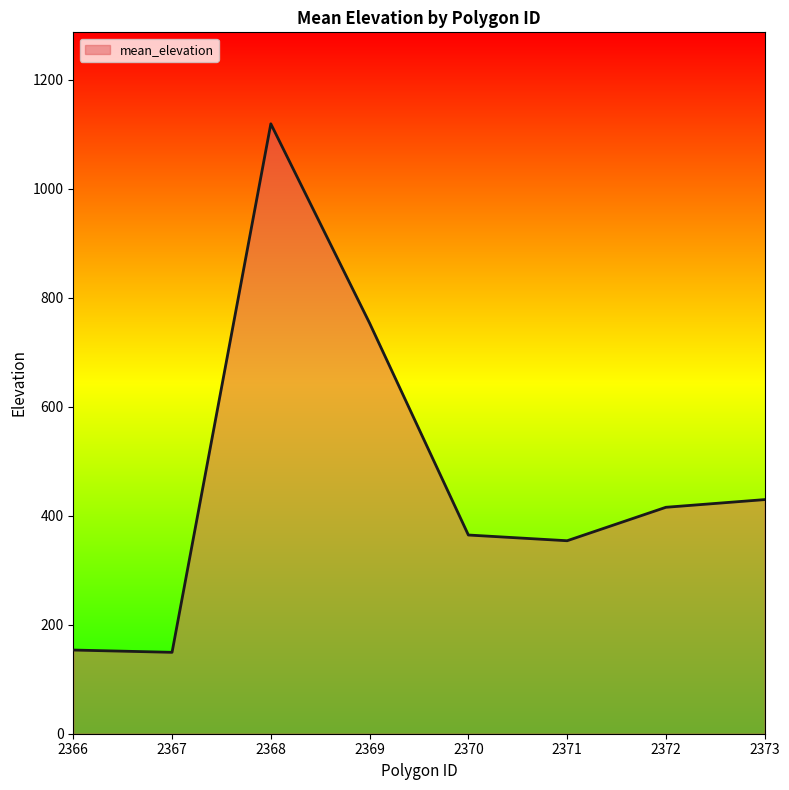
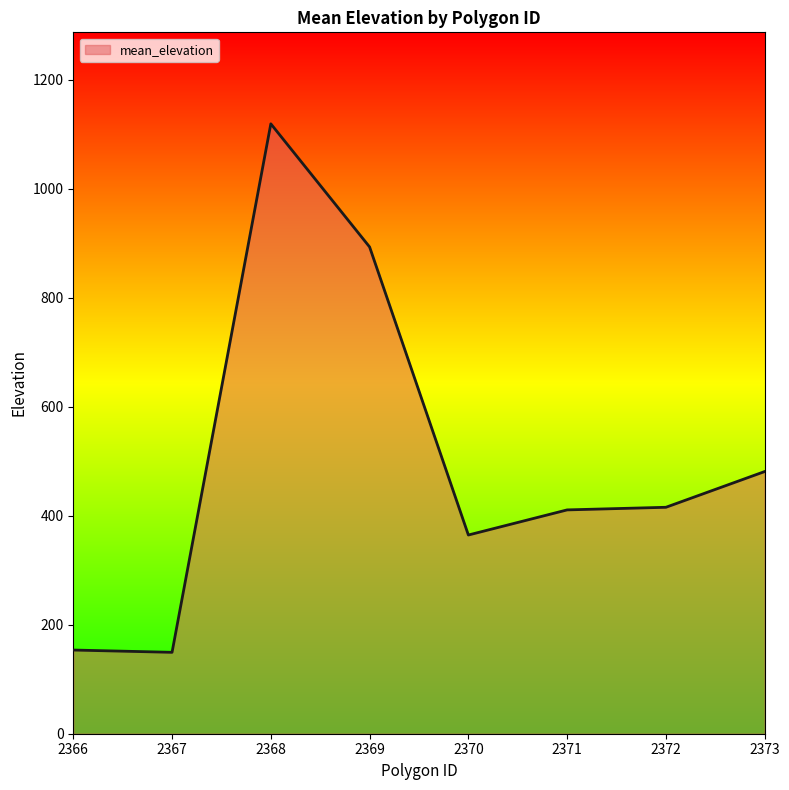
  {
    "2366": 150,
    "2367": 150,
    "2368": 1120,
-   "2369": 750,
+   "2369": 890,
    "2370": 360,
-   "2371": 350,
+   "2371": 410,
    "2372": 420,
-   "2373": 430
+   "2373": 480
  }
